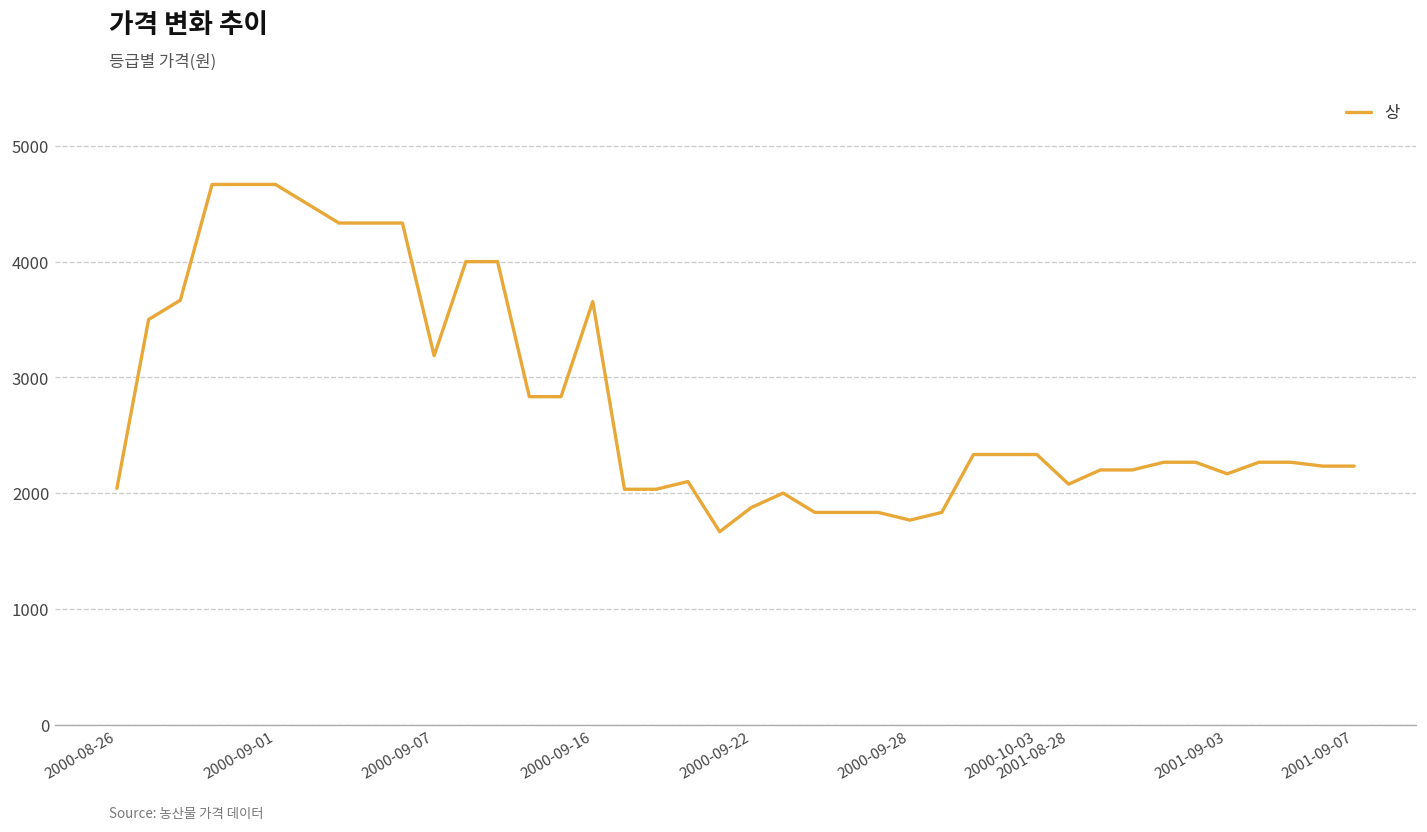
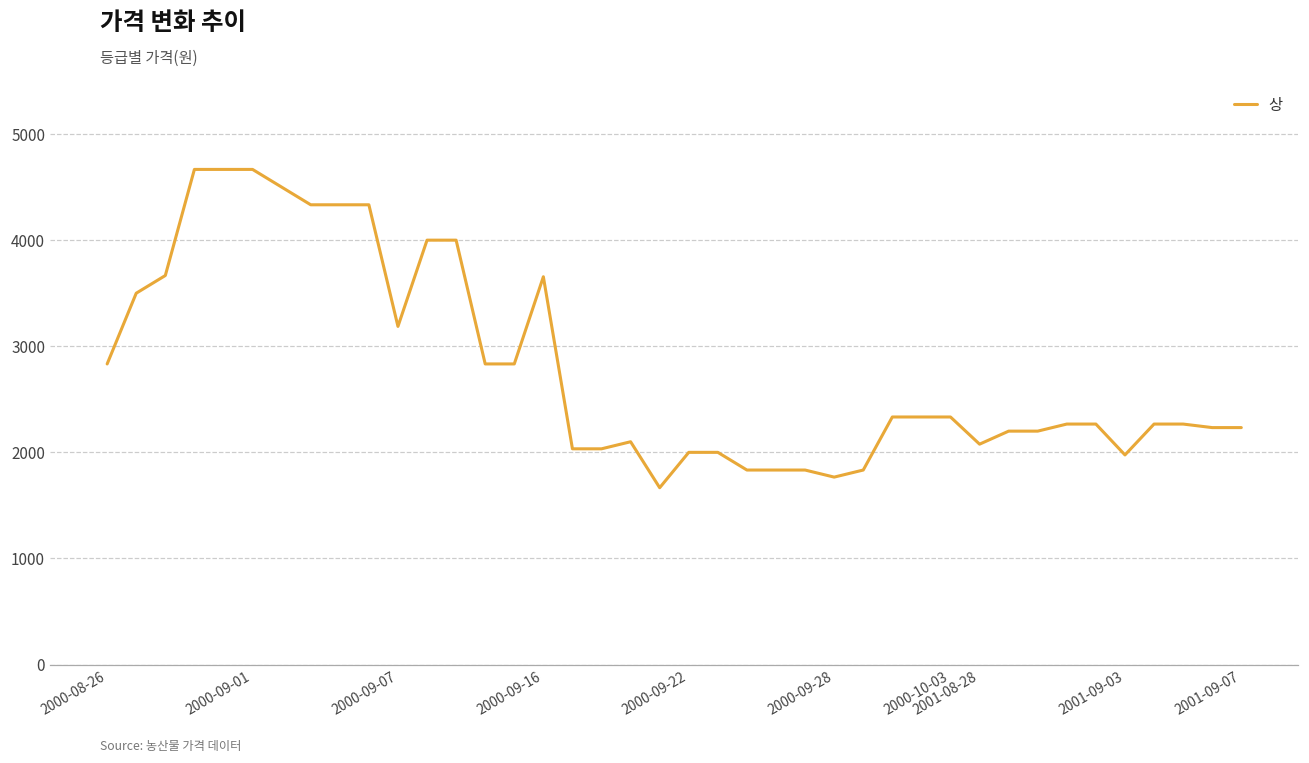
  {
-   "2000-08-26": 2000,
+   "2000-08-26": 2800,
    "2000-09-01": 4700,
    "2000-09-07": 3200,
    "2000-09-16": 3700,
-   "2000-09-22": 1900,
+   "2000-09-22": 2000,
    "2000-09-28": 1800,
    "2000-10-03": 2300,
    "2001-08-28": 2100,
-   "2001-09-03": 2200,
+   "2001-09-03": 2000,
    "2001-09-07": 2200
  }
